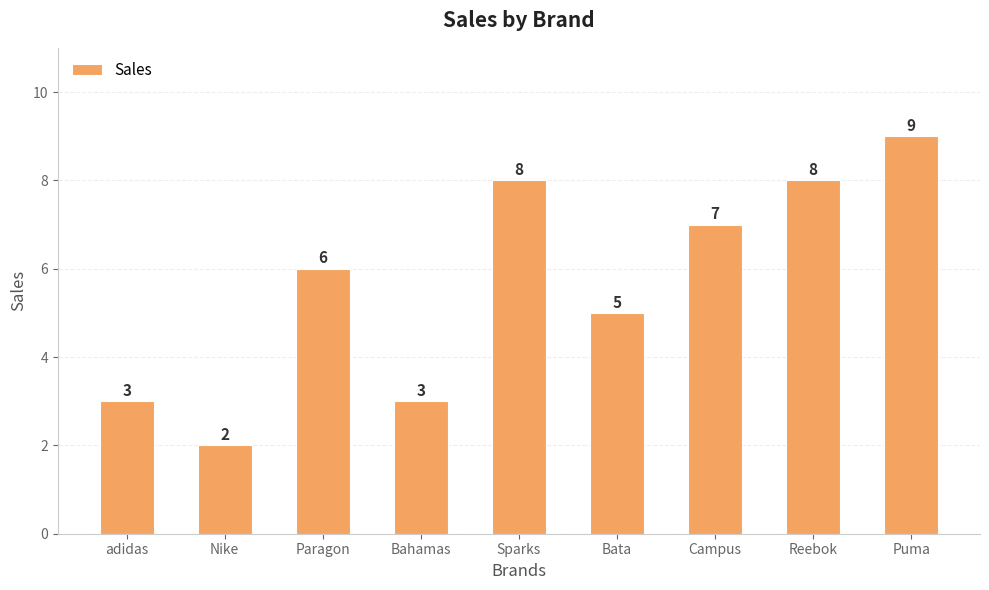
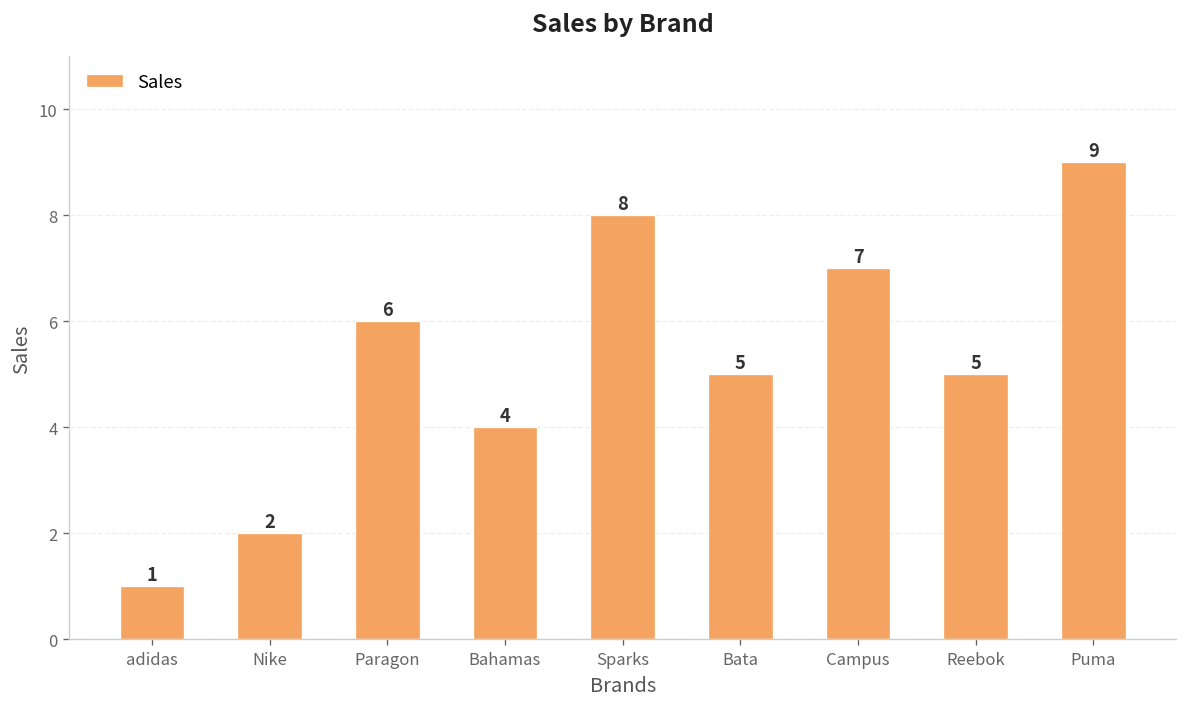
  {
-   "adidas": 3,
+   "adidas": 1,
    "Nike": 2,
    "Paragon": 6,
-   "Bahamas": 3,
+   "Bahamas": 4,
    "Sparks": 8,
    "Bata": 5,
    "Campus": 7,
-   "Reebok": 8,
+   "Reebok": 5,
    "Puma": 9
  }
